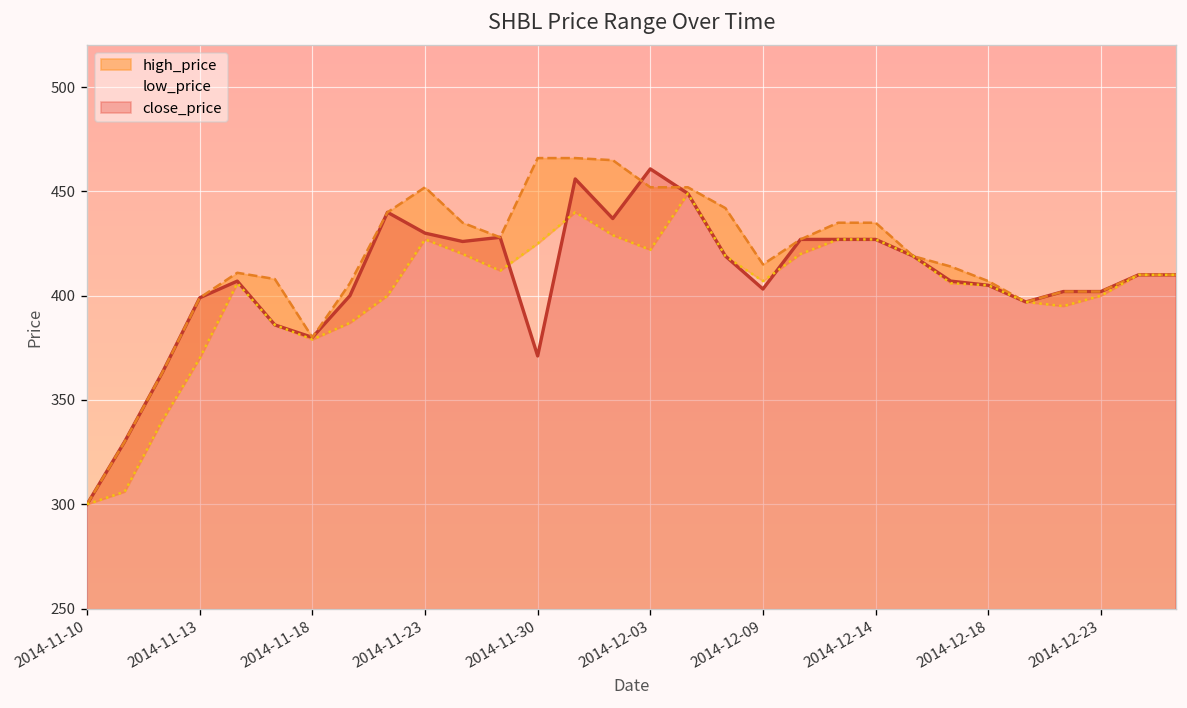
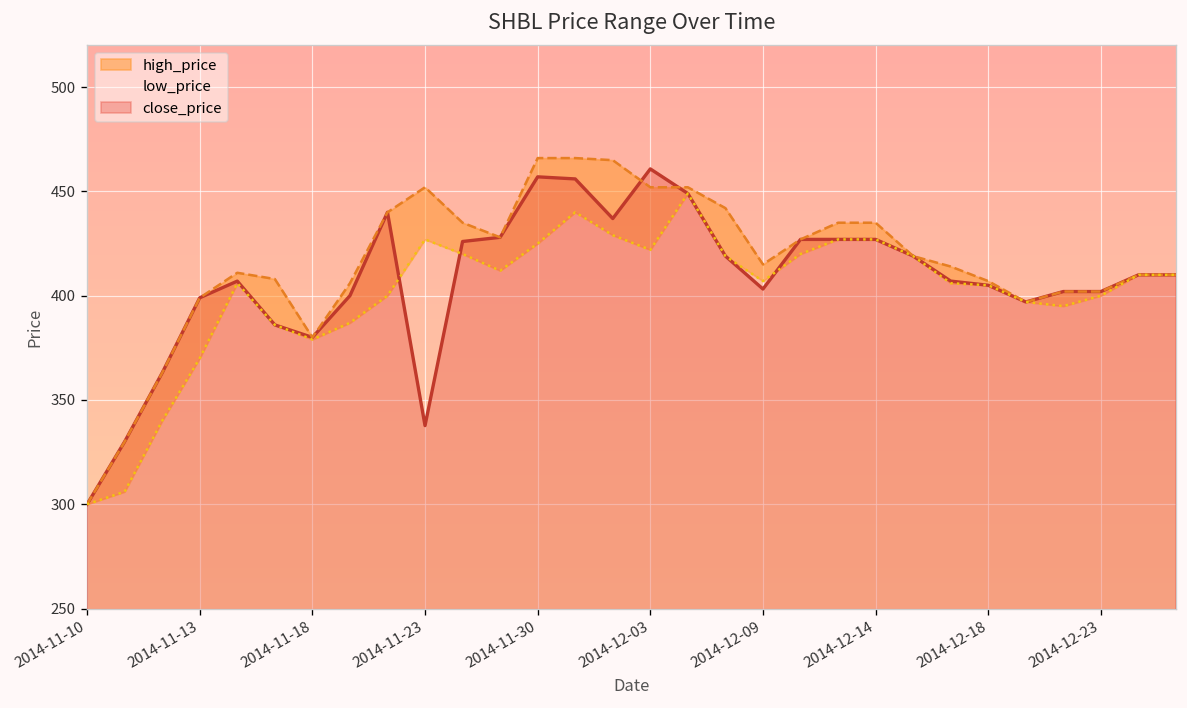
  {
    "close_price": {
-     "2014-11-23": 430,
-     "2014-11-30": 371,
+     "2014-11-23": 338,
+     "2014-11-30": 457,
      "2014-12-03": 461,
      "2014-12-09": 403
    }
  }
